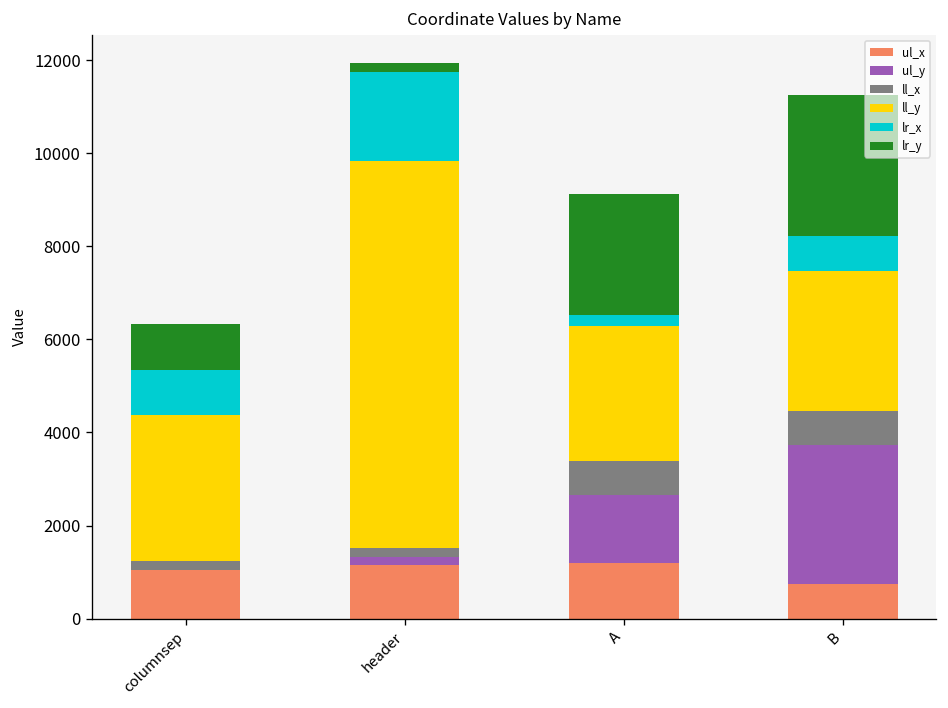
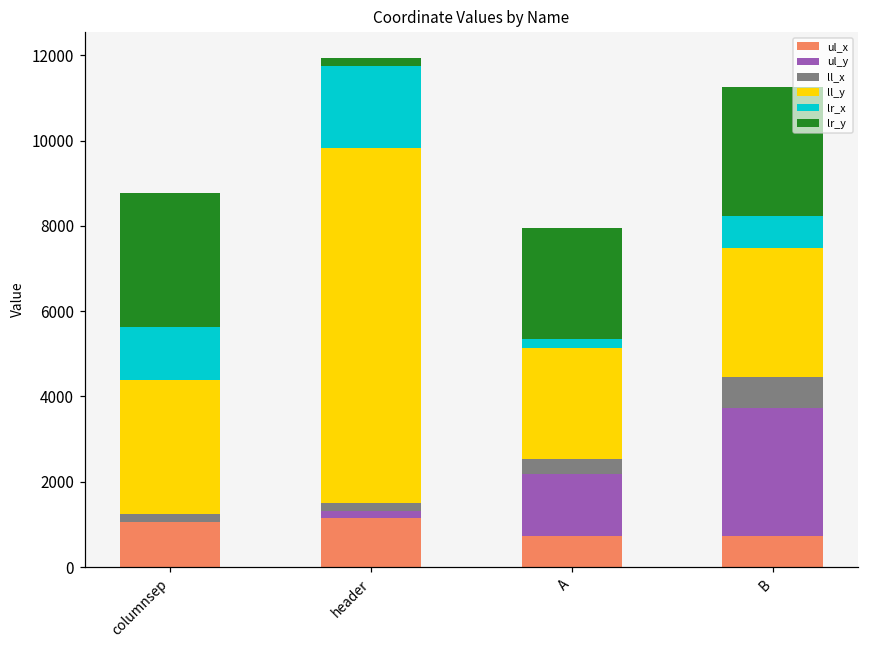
  {
    "ul_x": {
      "columnsep": 1000,
      "header": 1200,
-     "A": 1200,
+     "A": 700,
      "B": 700
    },
    "ul_y": {
      "columnsep": 0,
      "header": 200,
      "A": 1500,
      "B": 3000
    },
    "ll_x": {
      "columnsep": 200,
      "header": 200,
-     "A": 700,
+     "A": 300,
      "B": 700
    },
    "ll_y": {
      "columnsep": 3100,
      "header": 8300,
-     "A": 2900,
+     "A": 2600,
      "B": 3000
    },
    "lr_x": {
-     "columnsep": 1000,
+     "columnsep": 1200,
      "header": 1900,
      "A": 200,
      "B": 800
    },
    "lr_y": {
-     "columnsep": 1000,
+     "columnsep": 3100,
      "header": 200,
      "A": 2600,
      "B": 3000
    }
  }
